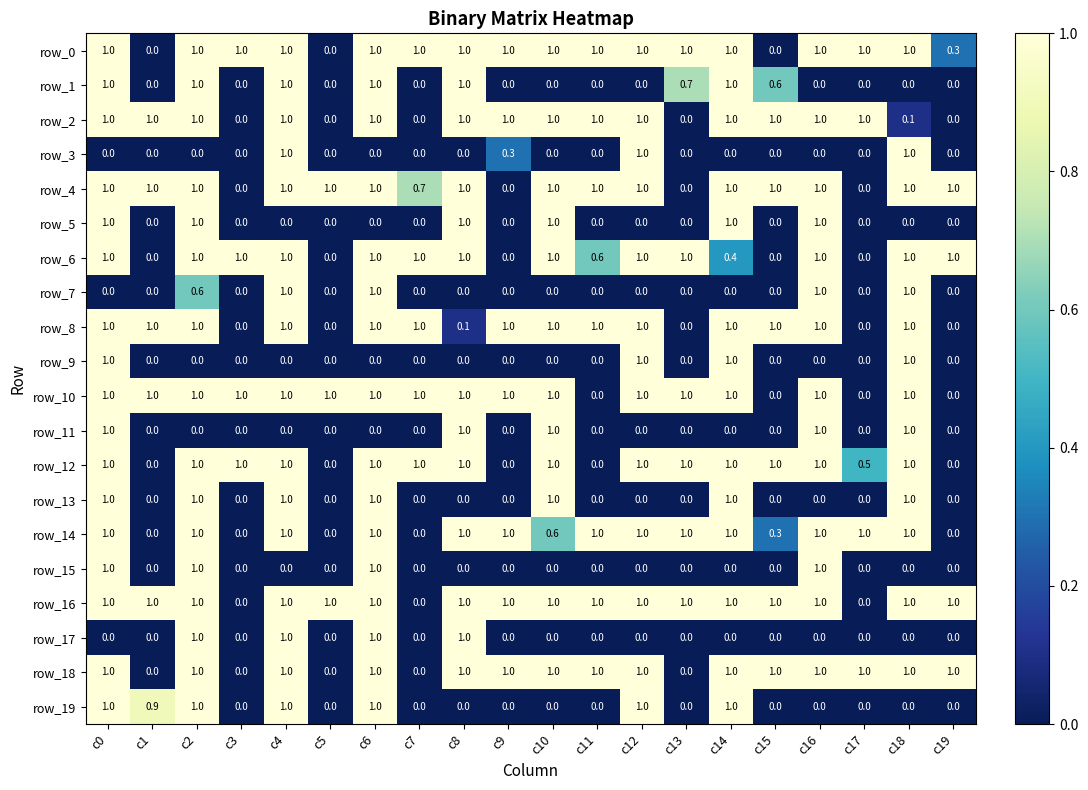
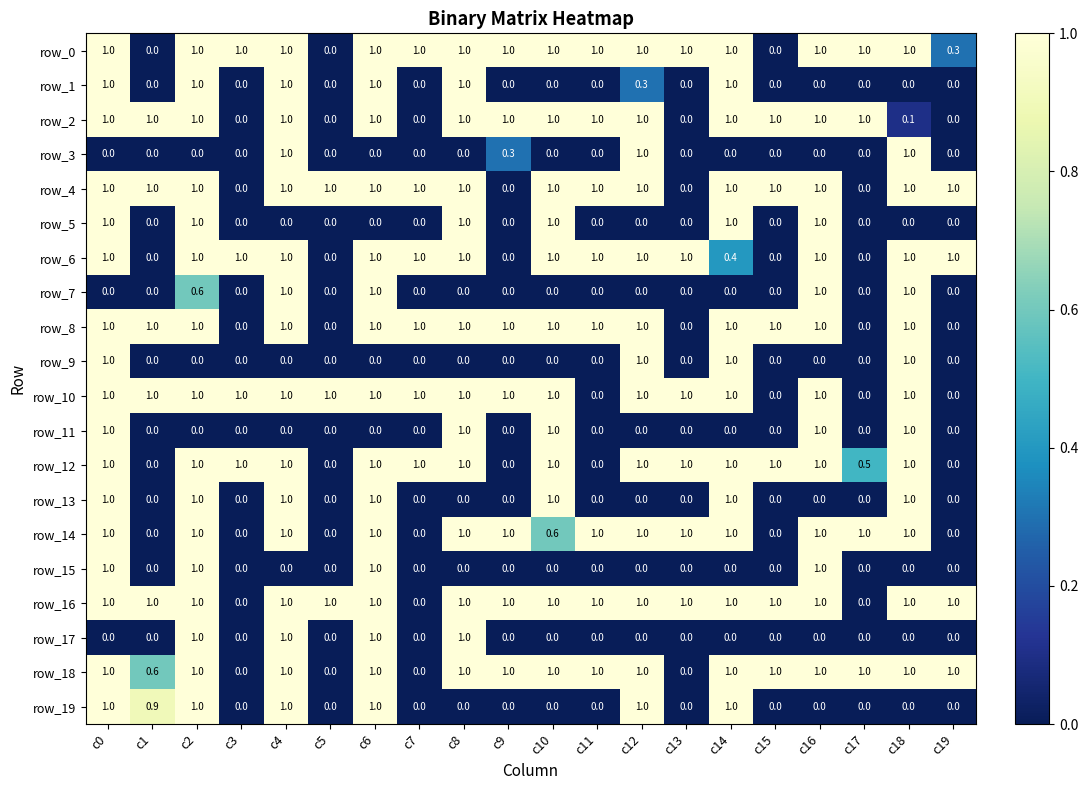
  {
    "row_1": {
      "c0": 1.0,
      "c1": 0.0,
      "c2": 1.0,
      "c3": 0.0,
      "c4": 1.0,
      "c5": 0.0,
      "c6": 1.0,
      "c7": 0.0,
      "c8": 1.0,
      "c9": 0.0,
      "c10": 0.0,
      "c11": 0.0,
-     "c12": 0.0,
-     "c13": 0.7,
+     "c12": 0.3,
+     "c13": 0.0,
      "c14": 1.0,
-     "c15": 0.6,
+     "c15": 0.0,
      "c16": 0.0,
      "c17": 0.0,
      "c18": 0.0,
      "c19": 0.0
    },
    "row_4": {
      "c0": 1.0,
      "c1": 1.0,
      "c2": 1.0,
      "c3": 0.0,
      "c4": 1.0,
      "c5": 1.0,
      "c6": 1.0,
-     "c7": 0.7,
+     "c7": 1.0,
      "c8": 1.0,
      "c9": 0.0,
      "c10": 1.0,
      "c11": 1.0,
      "c12": 1.0,
      "c13": 0.0,
      "c14": 1.0,
      "c15": 1.0,
      "c16": 1.0,
      "c17": 0.0,
      "c18": 1.0,
      "c19": 1.0
    },
    "row_6": {
      "c0": 1.0,
      "c1": 0.0,
      "c2": 1.0,
      "c3": 1.0,
      "c4": 1.0,
      "c5": 0.0,
      "c6": 1.0,
      "c7": 1.0,
      "c8": 1.0,
      "c9": 0.0,
      "c10": 1.0,
-     "c11": 0.6,
+     "c11": 1.0,
      "c12": 1.0,
      "c13": 1.0,
      "c14": 0.4,
      "c15": 0.0,
      "c16": 1.0,
      "c17": 0.0,
      "c18": 1.0,
      "c19": 1.0
    },
    "row_8": {
      "c0": 1.0,
      "c1": 1.0,
      "c2": 1.0,
      "c3": 0.0,
      "c4": 1.0,
      "c5": 0.0,
      "c6": 1.0,
      "c7": 1.0,
-     "c8": 0.1,
+     "c8": 1.0,
      "c9": 1.0,
      "c10": 1.0,
      "c11": 1.0,
      "c12": 1.0,
      "c13": 0.0,
      "c14": 1.0,
      "c15": 1.0,
      "c16": 1.0,
      "c17": 0.0,
      "c18": 1.0,
      "c19": 0.0
    },
    "row_14": {
      "c0": 1.0,
      "c1": 0.0,
      "c2": 1.0,
      "c3": 0.0,
      "c4": 1.0,
      "c5": 0.0,
      "c6": 1.0,
      "c7": 0.0,
      "c8": 1.0,
      "c9": 1.0,
      "c10": 0.6,
      "c11": 1.0,
      "c12": 1.0,
      "c13": 1.0,
      "c14": 1.0,
-     "c15": 0.3,
+     "c15": 0.0,
      "c16": 1.0,
      "c17": 1.0,
      "c18": 1.0,
      "c19": 0.0
    },
    "row_18": {
      "c0": 1.0,
-     "c1": 0.0,
+     "c1": 0.6,
      "c2": 1.0,
      "c3": 0.0,
      "c4": 1.0,
      "c5": 0.0,
      "c6": 1.0,
      "c7": 0.0,
      "c8": 1.0,
      "c9": 1.0,
      "c10": 1.0,
      "c11": 1.0,
      "c12": 1.0,
      "c13": 0.0,
      "c14": 1.0,
      "c15": 1.0,
      "c16": 1.0,
      "c17": 1.0,
      "c18": 1.0,
      "c19": 1.0
    }
  }
